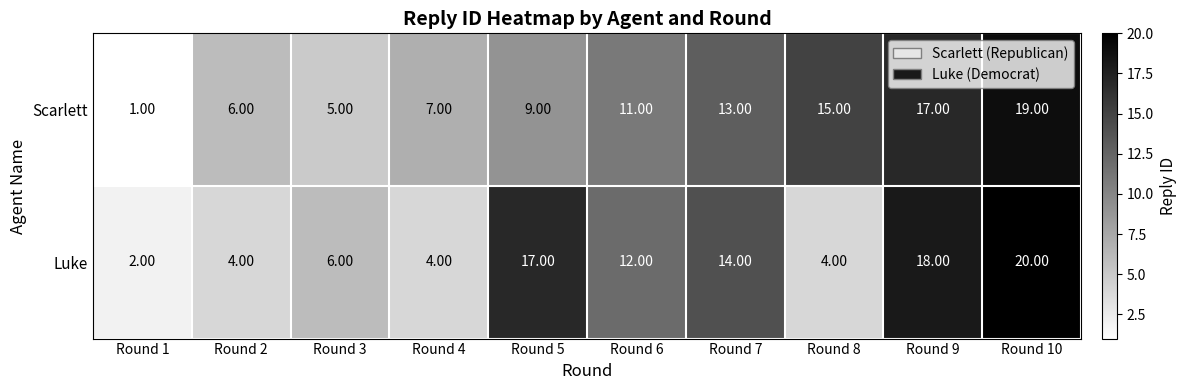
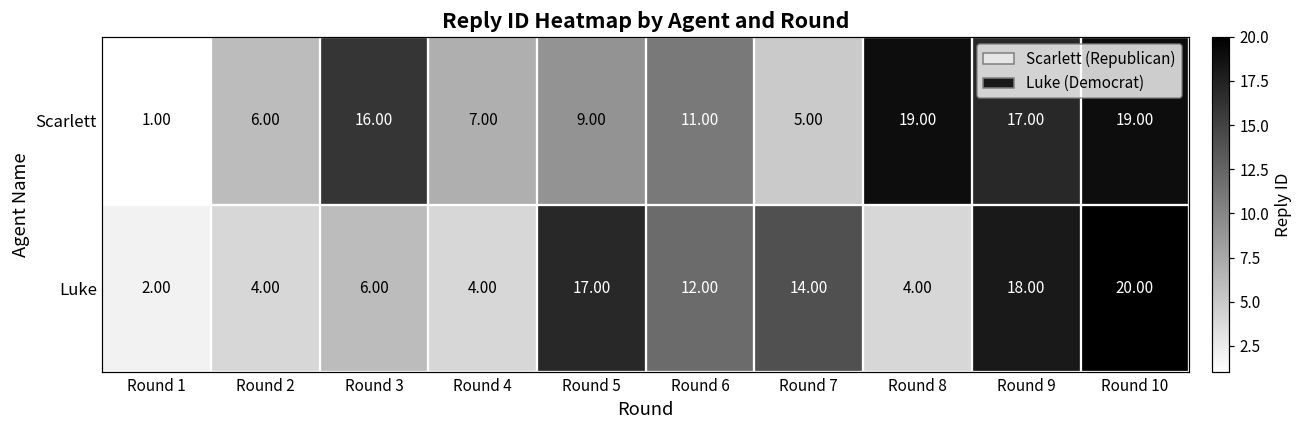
  {
    "Scarlett": {
      "Round 1": 1.00,
      "Round 2": 6.00,
-     "Round 3": 5.00,
+     "Round 3": 16.00,
      "Round 4": 7.00,
      "Round 5": 9.00,
      "Round 6": 11.00,
-     "Round 7": 13.00,
-     "Round 8": 15.00,
+     "Round 7": 5.00,
+     "Round 8": 19.00,
      "Round 9": 17.00,
      "Round 10": 19.00
    },
    "Luke": {
      "Round 1": 2.00,
      "Round 2": 4.00,
      "Round 3": 6.00,
      "Round 4": 4.00,
      "Round 5": 17.00,
      "Round 6": 12.00,
      "Round 7": 14.00,
      "Round 8": 4.00,
      "Round 9": 18.00,
      "Round 10": 20.00
    }
  }
